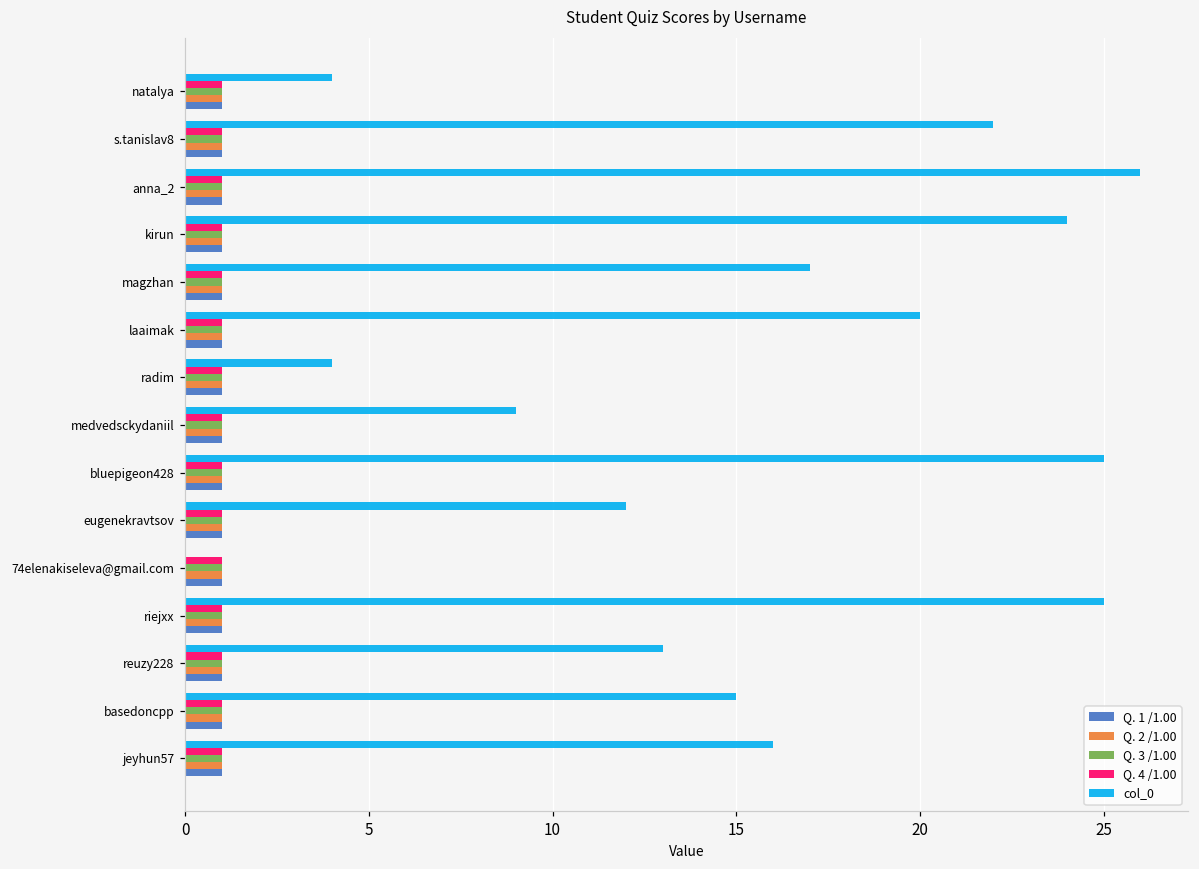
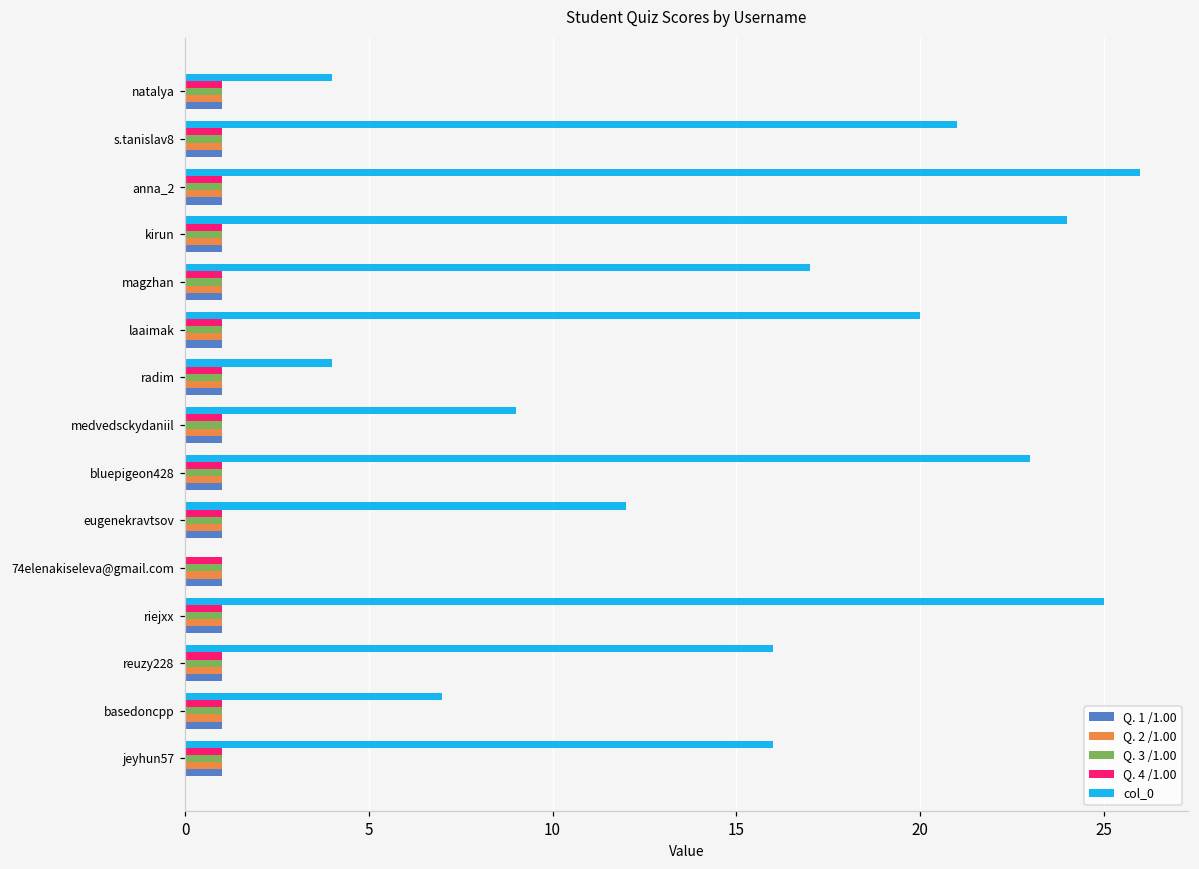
  {
    "Q. 1 /1.00": {
      "natalya": 1,
      "s.tanislav8": 1,
      "anna_2": 1,
      "kirun": 1,
      "magzhan": 1,
      "laaimak": 1,
      "radim": 1,
      "medvedsckydaniil": 1,
      "bluepigeon428": 1,
      "eugenekravtsov": 1,
      "74elenakiseleva@gmail.com": 1,
      "riejxx": 1,
      "reuzy228": 1,
      "basedoncpp": 1,
      "jeyhun57": 1
    },
    "Q. 2 /1.00": {
      "natalya": 1,
      "s.tanislav8": 1,
      "anna_2": 1,
      "kirun": 1,
      "magzhan": 1,
      "laaimak": 1,
      "radim": 1,
      "medvedsckydaniil": 1,
      "bluepigeon428": 1,
      "eugenekravtsov": 1,
      "74elenakiseleva@gmail.com": 1,
      "riejxx": 1,
      "reuzy228": 1,
      "basedoncpp": 1,
      "jeyhun57": 1
    },
    "Q. 3 /1.00": {
      "natalya": 1,
      "s.tanislav8": 1,
      "anna_2": 1,
      "kirun": 1,
      "magzhan": 1,
      "laaimak": 1,
      "radim": 1,
      "medvedsckydaniil": 1,
      "bluepigeon428": 1,
      "eugenekravtsov": 1,
      "74elenakiseleva@gmail.com": 1,
      "riejxx": 1,
      "reuzy228": 1,
      "basedoncpp": 1,
      "jeyhun57": 1
    },
    "Q. 4 /1.00": {
      "natalya": 1,
      "s.tanislav8": 1,
      "anna_2": 1,
      "kirun": 1,
      "magzhan": 1,
      "laaimak": 1,
      "radim": 1,
      "medvedsckydaniil": 1,
      "bluepigeon428": 1,
      "eugenekravtsov": 1,
      "74elenakiseleva@gmail.com": 1,
      "riejxx": 1,
      "reuzy228": 1,
      "basedoncpp": 1,
      "jeyhun57": 1
    },
    "col_0": {
      "natalya": 4,
-     "s.tanislav8": 22,
+     "s.tanislav8": 21,
      "anna_2": 26,
      "kirun": 24,
      "magzhan": 17,
      "laaimak": 20,
      "radim": 4,
      "medvedsckydaniil": 9,
-     "bluepigeon428": 25,
+     "bluepigeon428": 23,
      "eugenekravtsov": 12,
      "74elenakiseleva@gmail.com": 0,
      "riejxx": 25,
-     "reuzy228": 13,
-     "basedoncpp": 15,
+     "reuzy228": 16,
+     "basedoncpp": 7,
      "jeyhun57": 16
    }
  }
